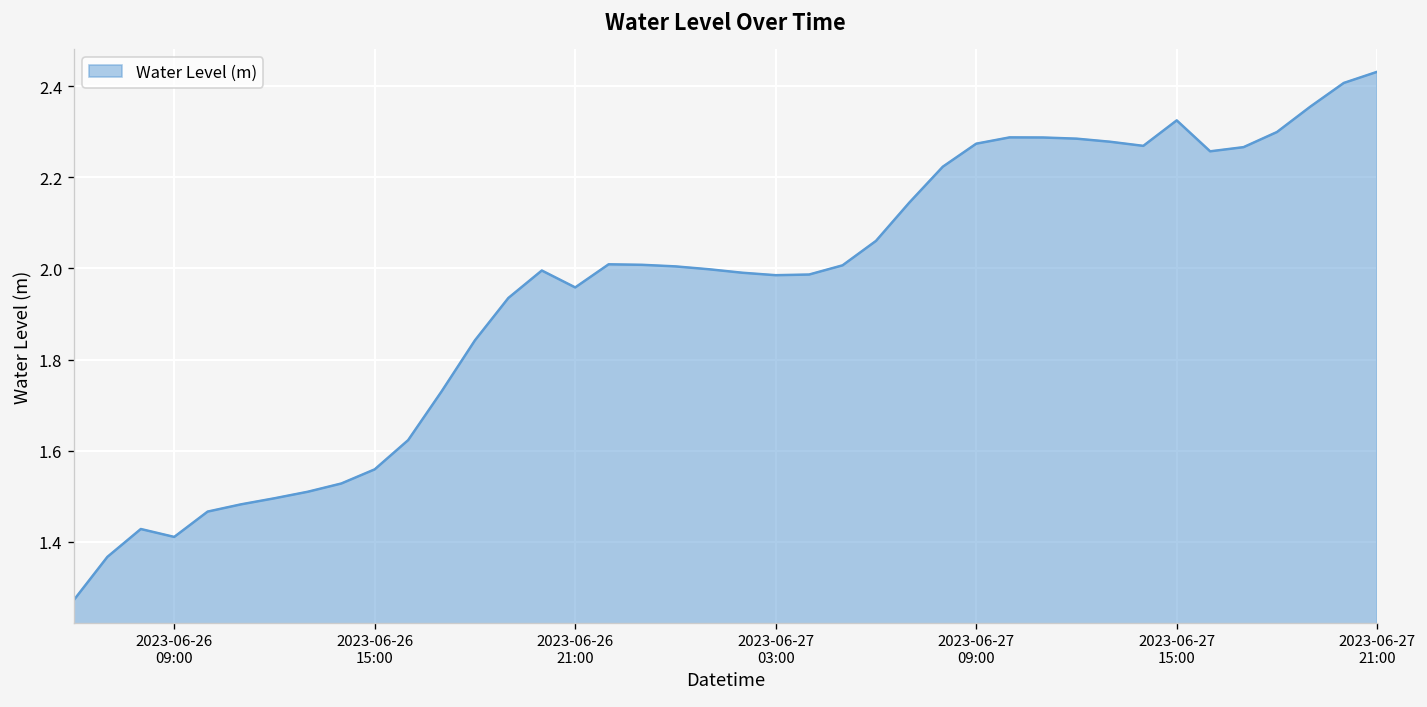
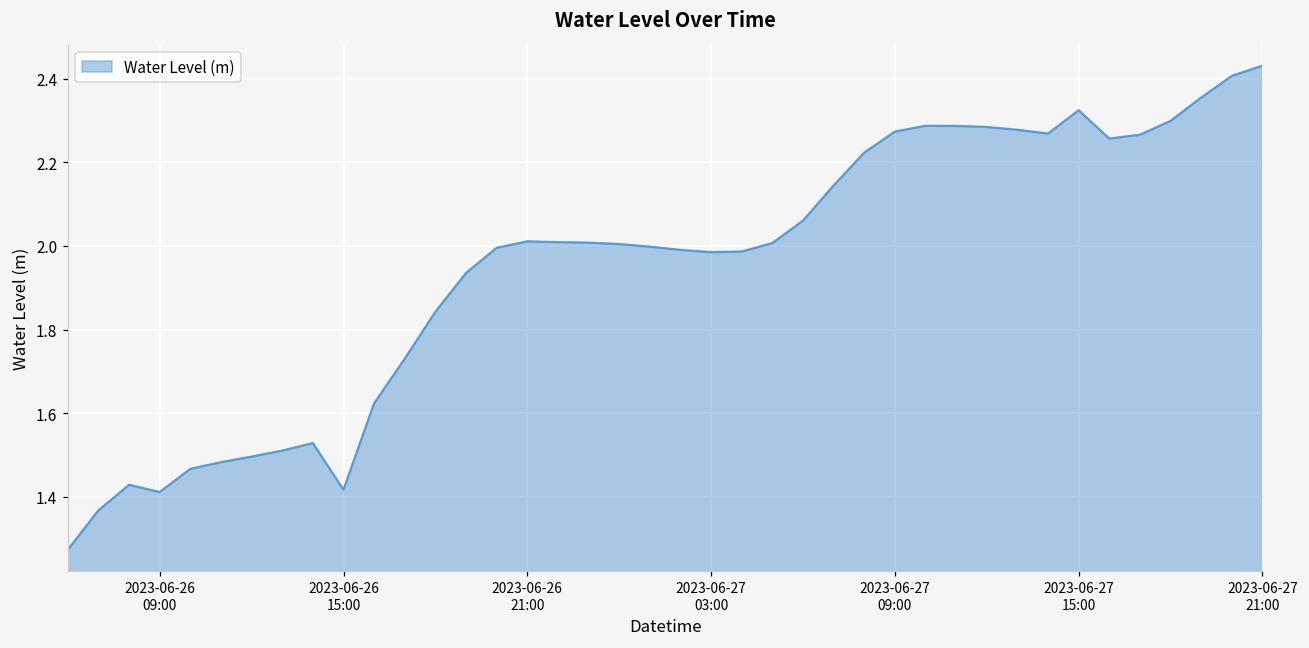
  {
    "2023-06-26 09:00": 1.41,
-   "2023-06-26 15:00": 1.56,
-   "2023-06-26 21:00": 1.96,
+   "2023-06-26 15:00": 1.42,
+   "2023-06-26 21:00": 2.01,
    "2023-06-27 03:00": 1.99,
    "2023-06-27 09:00": 2.27,
    "2023-06-27 15:00": 2.32,
    "2023-06-27 21:00": 2.43
  }
